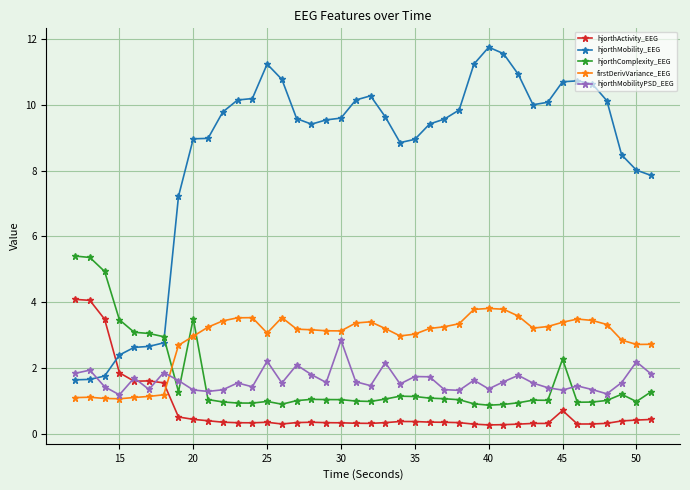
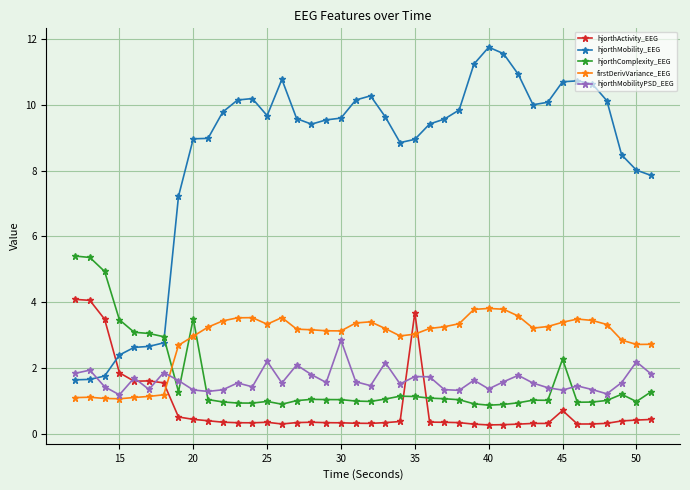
  {
    "hjorthActivity_EEG": {
      "15": 1.9,
      "20": 0.4,
      "25": 0.4,
      "30": 0.3,
-     "35": 0.4,
+     "35": 3.7,
      "40": 0.3,
      "45": 0.7,
      "50": 0.4
    },
    "hjorthMobility_EEG": {
      "15": 2.4,
      "20": 9.0,
-     "25": 11.2,
+     "25": 9.7,
      "30": 9.6,
      "35": 8.9,
      "40": 11.7,
      "45": 10.7,
      "50": 8.0
    },
    "hjorthComplexity_EEG": {
      "15": 3.5,
      "20": 3.5,
      "25": 1.0,
      "30": 1.0,
      "35": 1.1,
      "40": 0.9,
      "45": 2.3,
      "50": 1.0
    },
    "firstDerivVariance_EEG": {
      "15": 1.1,
      "20": 3.0,
-     "25": 3.1,
+     "25": 3.3,
      "30": 3.1,
      "35": 3.0,
      "40": 3.8,
      "45": 3.4,
      "50": 2.7
    },
    "hjorthMobilityPSD_EEG": {
      "15": 1.2,
      "20": 1.3,
      "25": 2.2,
      "30": 2.8,
      "35": 1.7,
      "40": 1.4,
      "45": 1.3,
      "50": 2.2
    }
  }
